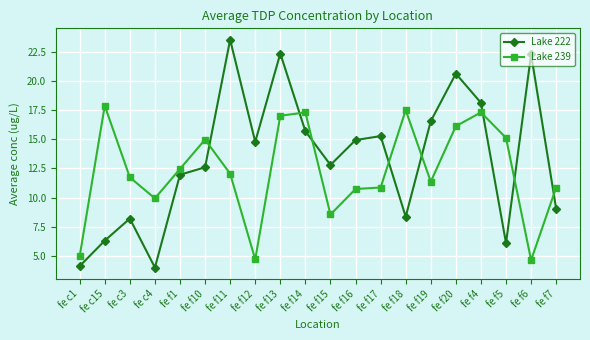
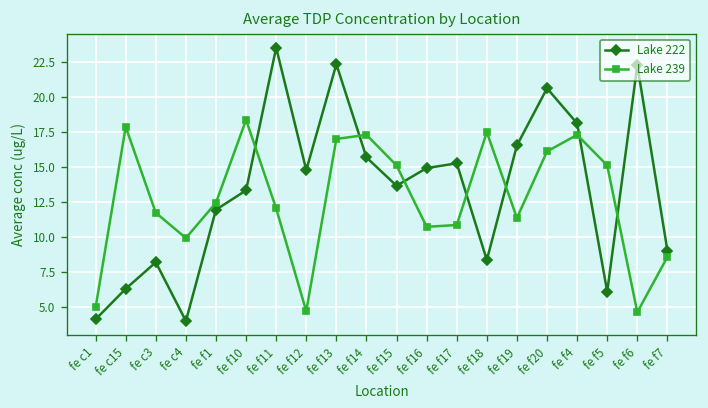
  {
    "Lake 222": {
      "fe c1": 4.1,
      "fe c15": 6.3,
      "fe c3": 8.2,
      "fe c4": 4.0,
      "fe f1": 12.0,
-     "fe f10": 12.6,
+     "fe f10": 13.3,
      "fe f11": 23.5,
      "fe f12": 14.8,
      "fe f13": 22.3,
      "fe f14": 15.7,
-     "fe f15": 12.8,
+     "fe f15": 13.7,
      "fe f16": 14.9,
      "fe f17": 15.3,
      "fe f18": 8.4,
      "fe f19": 16.5,
      "fe f20": 20.6,
      "fe f4": 18.1,
      "fe f5": 6.1,
      "fe f7": 9.0
    },
    "Lake 239": {
      "fe c1": 5.0,
      "fe c15": 17.9,
      "fe c3": 11.7,
      "fe c4": 9.9,
      "fe f1": 12.5,
-     "fe f10": 15.0,
+     "fe f10": 18.4,
      "fe f11": 12.0,
      "fe f12": 4.7,
      "fe f13": 17.0,
      "fe f14": 17.3,
-     "fe f15": 8.6,
+     "fe f15": 15.1,
      "fe f16": 10.7,
      "fe f17": 10.9,
      "fe f18": 17.5,
      "fe f19": 11.4,
      "fe f20": 16.1,
      "fe f4": 17.3,
      "fe f5": 15.1,
      "fe f6": 4.6,
-     "fe f7": 10.9
+     "fe f7": 8.6
    }
  }
